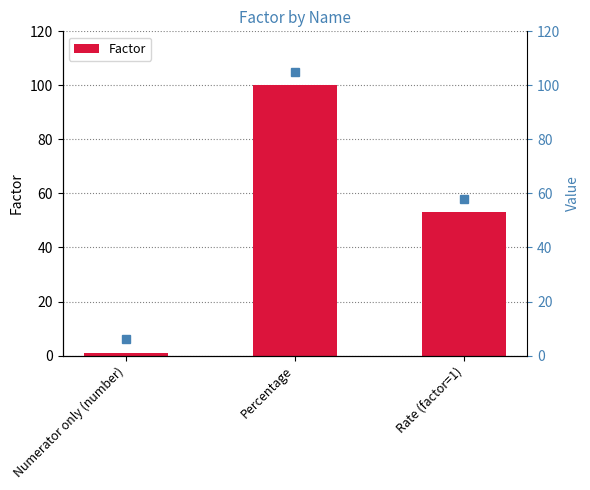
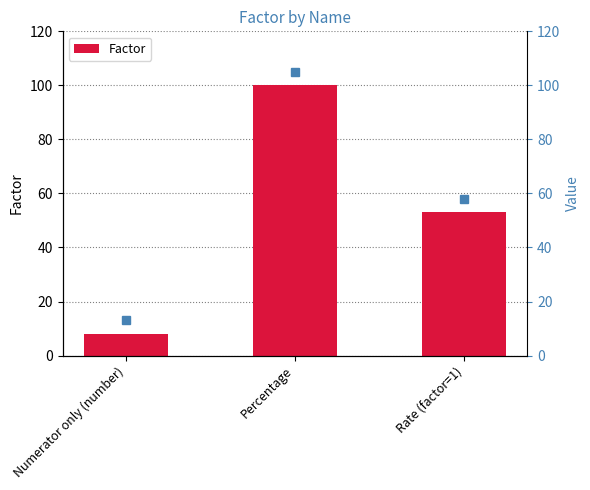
  {
    "Factor": {
-     "Numerator only (number)": 1,
+     "Numerator only (number)": 8,
      "Percentage": 100,
      "Rate (factor=1)": 53
    }
  }
